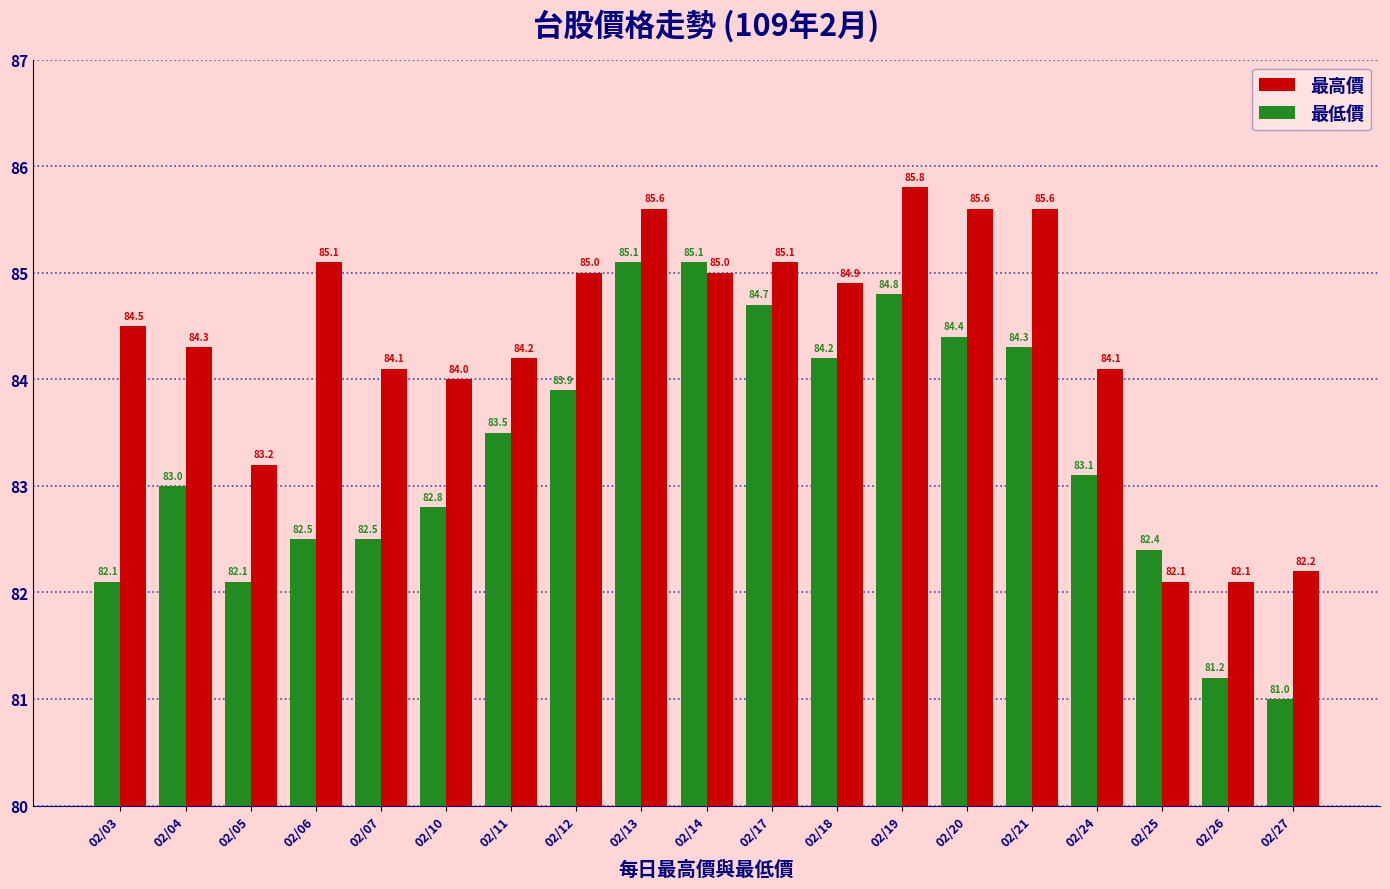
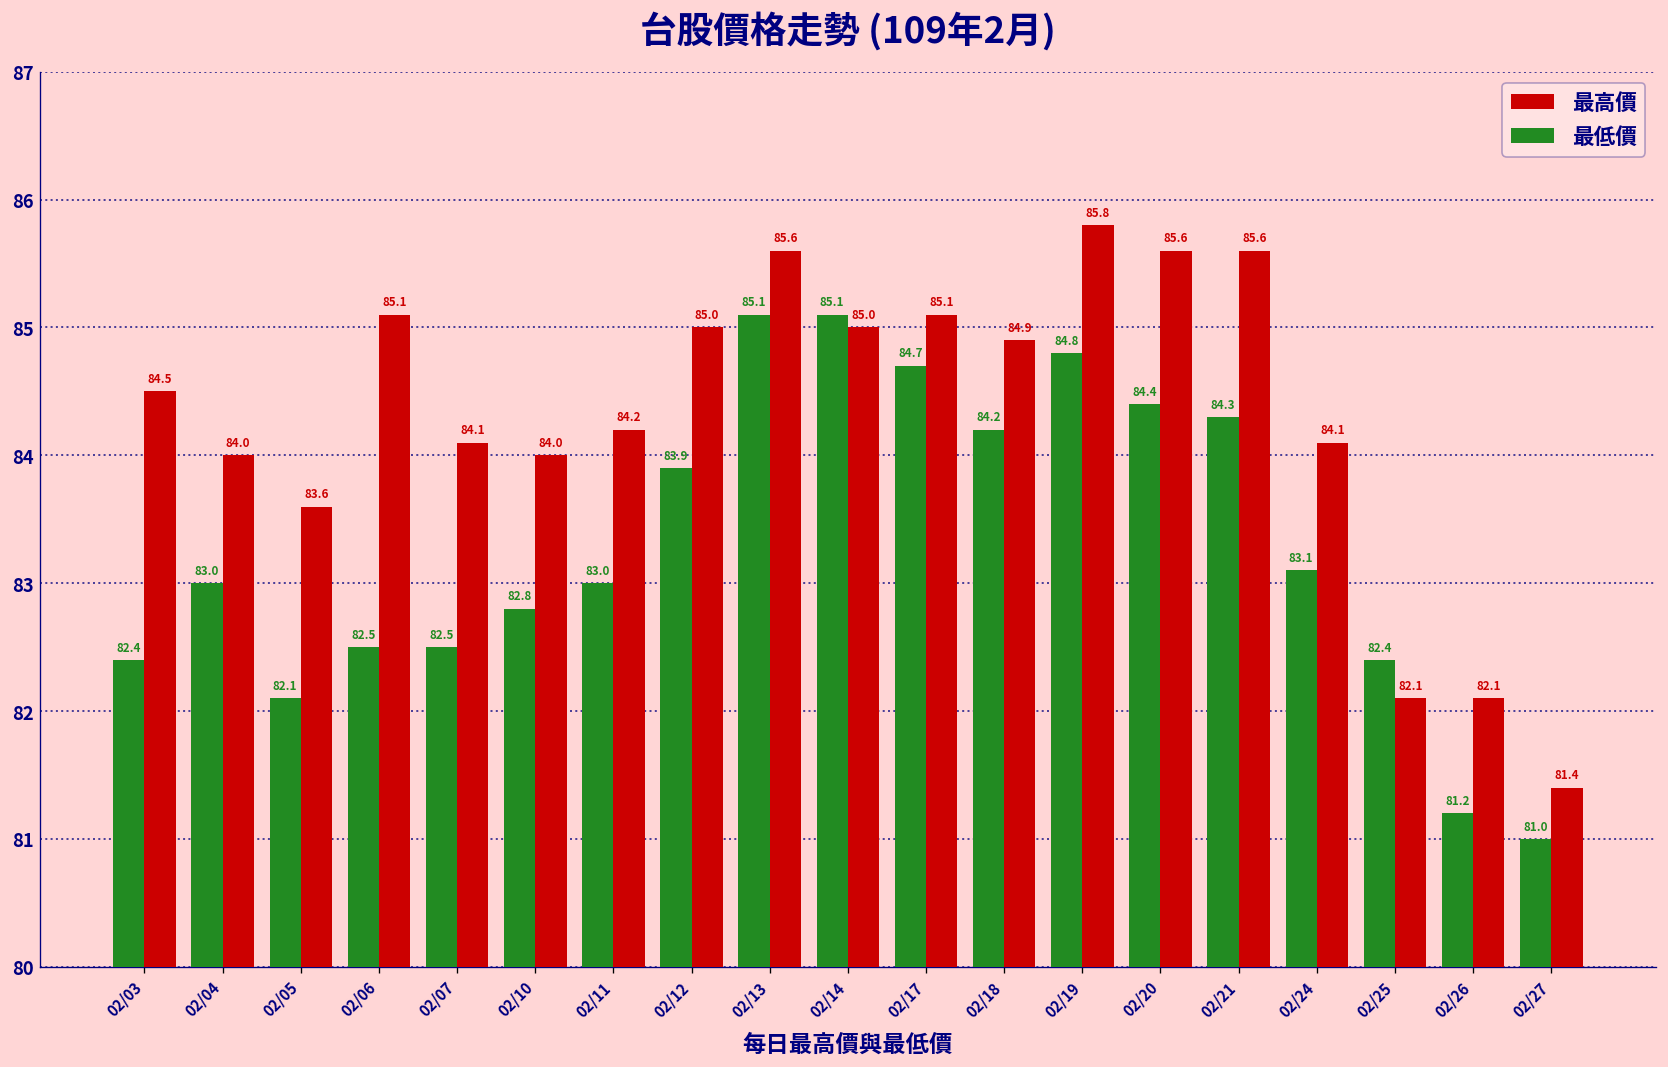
  {
    "最高價": {
      "02/03": 84.5,
-     "02/04": 84.3,
-     "02/05": 83.2,
+     "02/04": 84.0,
+     "02/05": 83.6,
      "02/06": 85.1,
      "02/07": 84.1,
      "02/10": 84.0,
      "02/11": 84.2,
      "02/12": 85.0,
      "02/13": 85.6,
      "02/14": 85.0,
      "02/17": 85.1,
      "02/18": 84.9,
      "02/19": 85.8,
      "02/20": 85.6,
      "02/21": 85.6,
      "02/24": 84.1,
      "02/25": 82.1,
      "02/26": 82.1,
-     "02/27": 82.2
+     "02/27": 81.4
    },
    "最低價": {
-     "02/03": 82.1,
+     "02/03": 82.4,
      "02/04": 83.0,
      "02/05": 82.1,
      "02/06": 82.5,
      "02/07": 82.5,
      "02/10": 82.8,
-     "02/11": 83.5,
+     "02/11": 83.0,
      "02/12": 83.9,
      "02/13": 85.1,
      "02/14": 85.1,
      "02/17": 84.7,
      "02/18": 84.2,
      "02/19": 84.8,
      "02/20": 84.4,
      "02/21": 84.3,
      "02/24": 83.1,
      "02/25": 82.4,
      "02/26": 81.2,
      "02/27": 81.0
    }
  }
